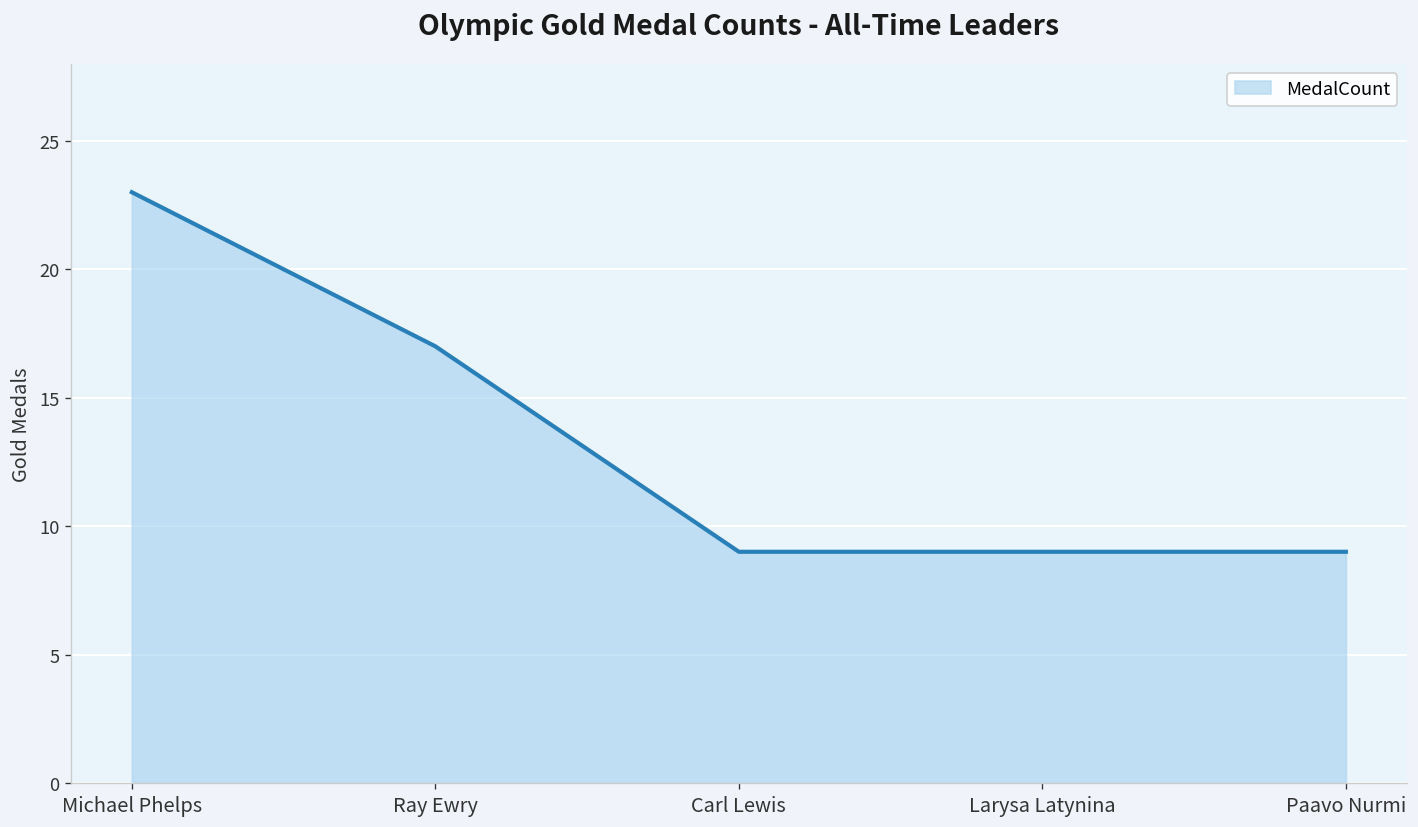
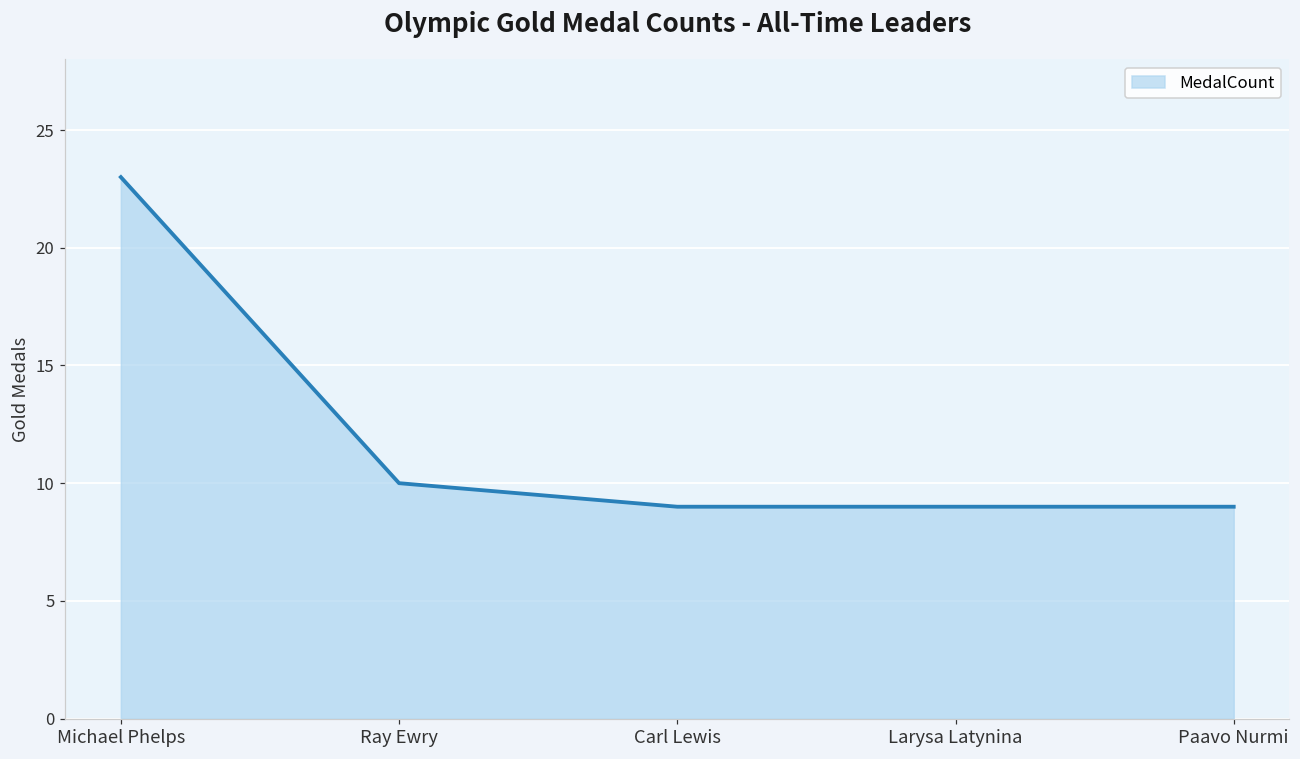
  {
    "Michael Phelps": 23,
-   "Ray Ewry": 17,
+   "Ray Ewry": 10,
    "Carl Lewis": 9,
    "Larysa Latynina": 9,
    "Paavo Nurmi": 9
  }
